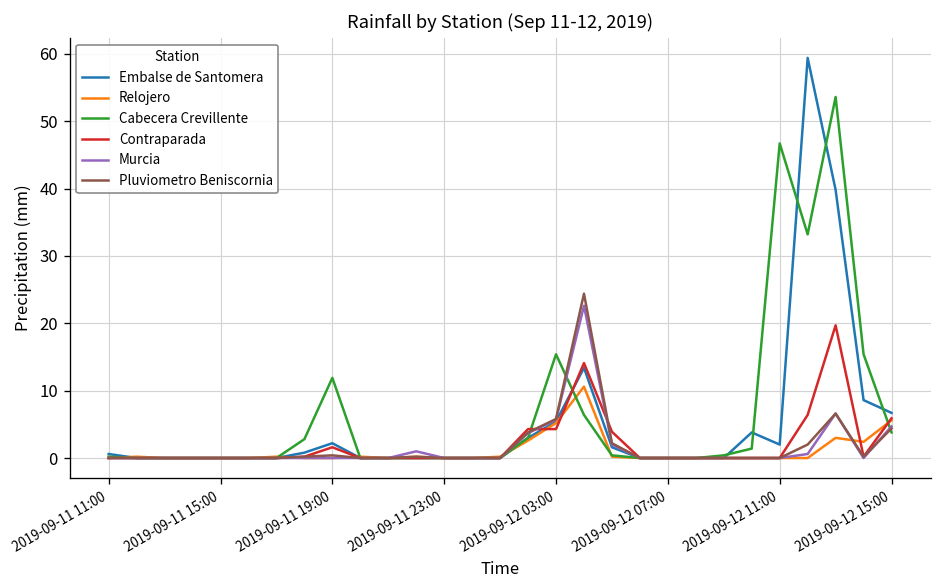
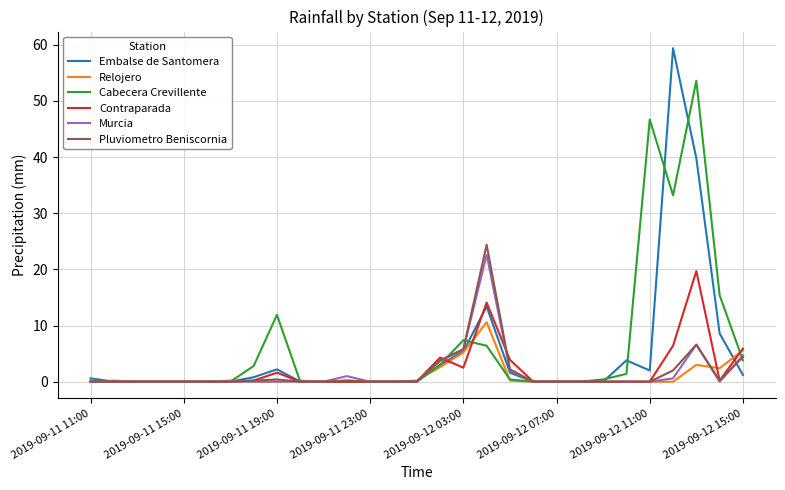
  {
    "Embalse de Santomera": {
      "2019-09-11 19:00": 2,
      "2019-09-12 11:00": 2,
-     "2019-09-12 15:00": 7
+     "2019-09-12 15:00": 1
    },
    "Cabecera Crevillente": {
      "2019-09-11 19:00": 12,
-     "2019-09-12 03:00": 15,
+     "2019-09-12 03:00": 7,
      "2019-09-12 11:00": 47,
      "2019-09-12 15:00": 4
    },
    "Contraparada": {
      "2019-09-11 19:00": 2,
-     "2019-09-12 03:00": 4
+     "2019-09-12 03:00": 3
    }
  }
